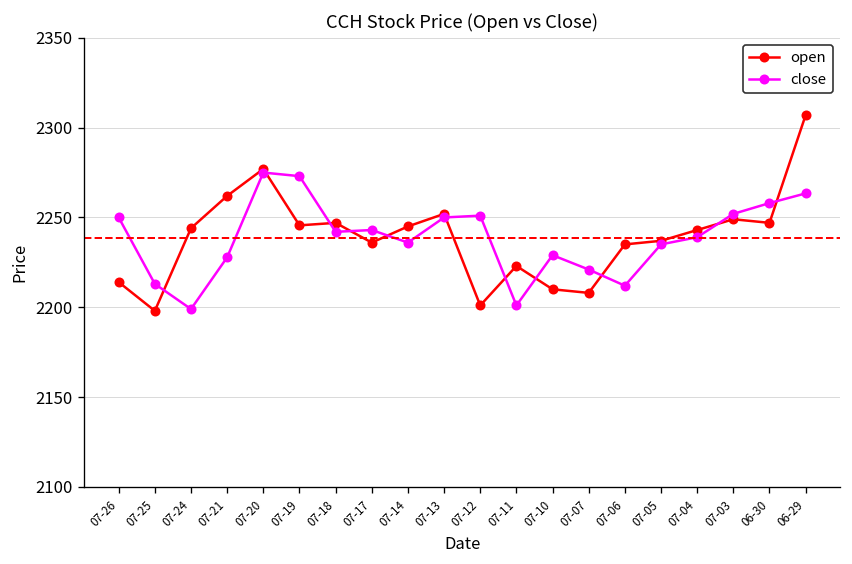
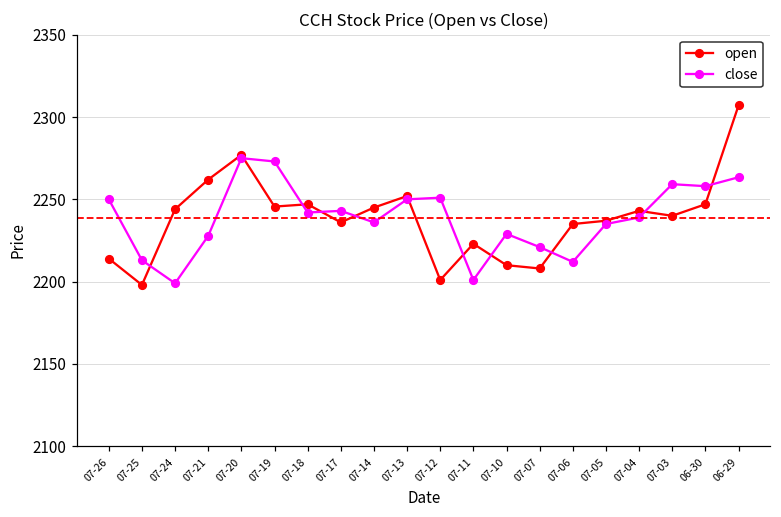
  {
    "open": {
      "07-26": 2214,
      "07-25": 2198,
      "07-24": 2244,
      "07-21": 2262,
      "07-20": 2277,
      "07-19": 2246,
      "07-18": 2247,
      "07-17": 2236,
      "07-14": 2245,
      "07-13": 2252,
      "07-12": 2201,
      "07-11": 2223,
      "07-10": 2210,
      "07-07": 2208,
      "07-06": 2235,
      "07-05": 2237,
      "07-04": 2243,
-     "07-03": 2249,
+     "07-03": 2240,
      "06-30": 2247,
      "06-29": 2307
    },
    "close": {
      "07-26": 2250,
      "07-25": 2213,
      "07-24": 2199,
      "07-21": 2228,
      "07-20": 2275,
      "07-19": 2273,
      "07-18": 2242,
      "07-17": 2243,
      "07-14": 2236,
      "07-13": 2250,
      "07-12": 2251,
      "07-11": 2201,
      "07-10": 2229,
      "07-07": 2221,
      "07-06": 2212,
      "07-05": 2235,
      "07-04": 2239,
-     "07-03": 2252,
+     "07-03": 2259,
      "06-30": 2258,
      "06-29": 2263
    }
  }
